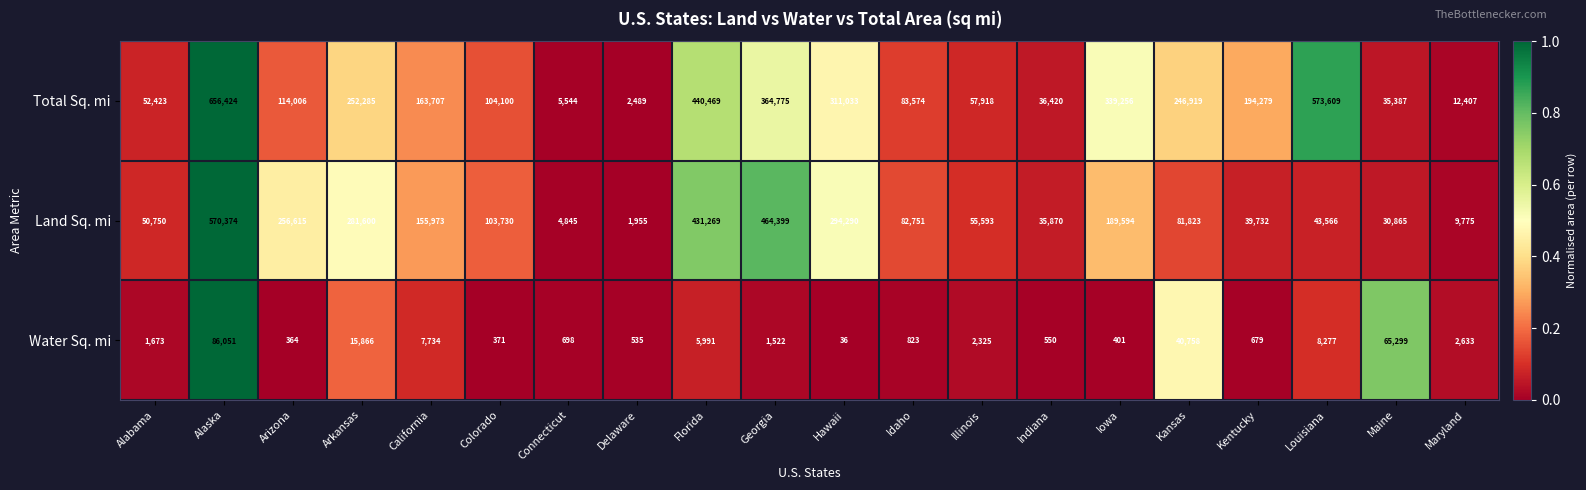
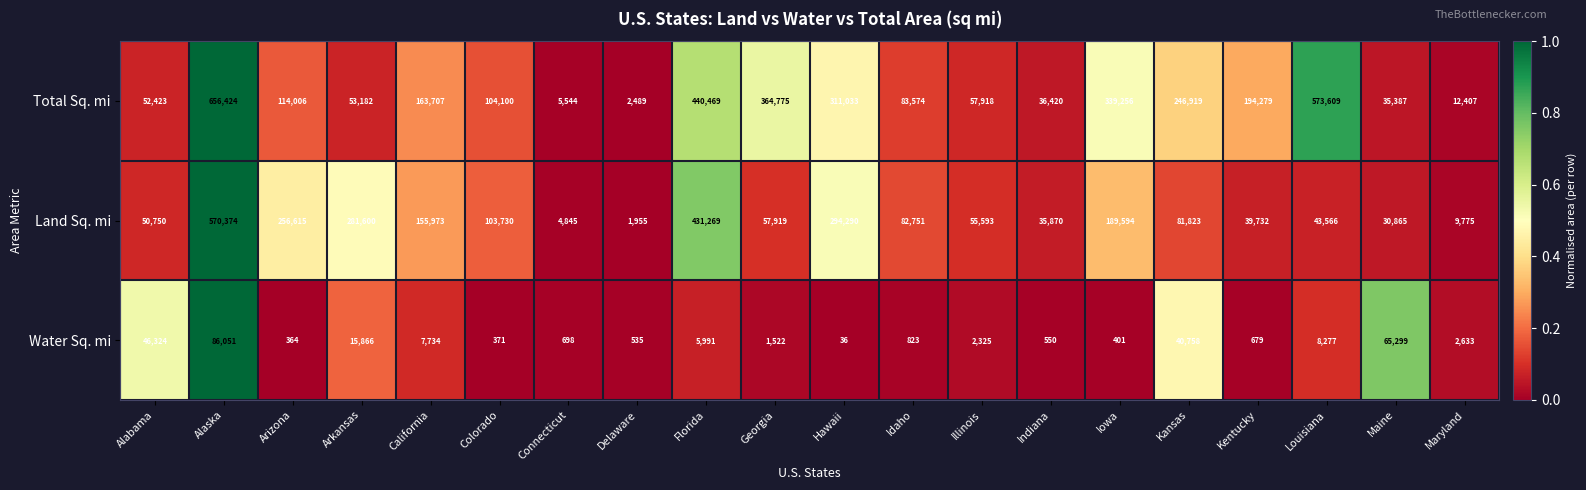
  {
    "Total Sq. mi": {
      "Alabama": "52,423",
      "Alaska": "656,424",
      "Arizona": "114,006",
-     "Arkansas": "252,285",
+     "Arkansas": "53,182",
      "California": "163,707",
      "Colorado": "104,100",
      "Connecticut": "5,544",
      "Delaware": "2,489",
      "Florida": "440,469",
      "Georgia": "364,775",
      "Hawaii": "311,033",
      "Idaho": "83,574",
      "Illinois": "57,918",
      "Indiana": "36,420",
      "Iowa": "339,256",
      "Kansas": "246,919",
      "Kentucky": "194,279",
      "Louisiana": "573,609",
      "Maine": "35,387",
      "Maryland": "12,407"
    },
    "Land Sq. mi": {
      "Alabama": "50,750",
      "Alaska": "570,374",
      "Arizona": "256,615",
      "Arkansas": "281,600",
      "California": "155,973",
      "Colorado": "103,730",
      "Connecticut": "4,845",
      "Delaware": "1,955",
      "Florida": "431,269",
-     "Georgia": "464,399",
+     "Georgia": "57,919",
      "Hawaii": "294,290",
      "Idaho": "82,751",
      "Illinois": "55,593",
      "Indiana": "35,870",
      "Iowa": "189,594",
      "Kansas": "81,823",
      "Kentucky": "39,732",
      "Louisiana": "43,566",
      "Maine": "30,865",
      "Maryland": "9,775"
    },
    "Water Sq. mi": {
-     "Alabama": "1,673",
+     "Alabama": "46,324",
      "Alaska": "86,051",
      "Arizona": "364",
      "Arkansas": "15,866",
      "California": "7,734",
      "Colorado": "371",
      "Connecticut": "698",
      "Delaware": "535",
      "Florida": "5,991",
      "Georgia": "1,522",
      "Hawaii": "36",
      "Idaho": "823",
      "Illinois": "2,325",
      "Indiana": "550",
      "Iowa": "401",
      "Kansas": "40,758",
      "Kentucky": "679",
      "Louisiana": "8,277",
      "Maine": "65,299",
      "Maryland": "2,633"
    }
  }
